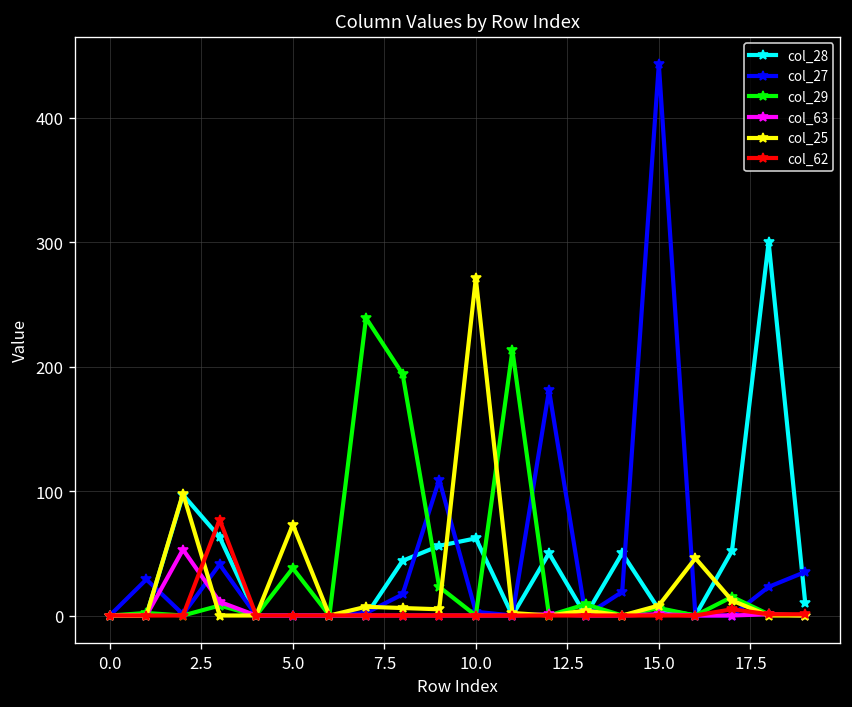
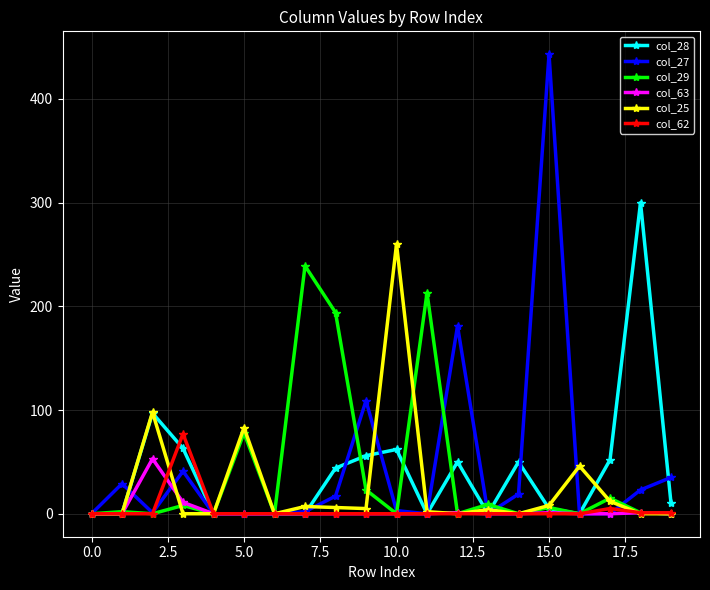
  {
    "col_28": {
      "10.0": 62
    },
    "col_27": {
      "10.0": 3,
      "15.0": 443
    },
    "col_29": {
-     "5.0": 38
+     "5.0": 78
    },
    "col_25": {
-     "5.0": 73,
-     "10.0": 271
+     "5.0": 83,
+     "10.0": 260
    }
  }
